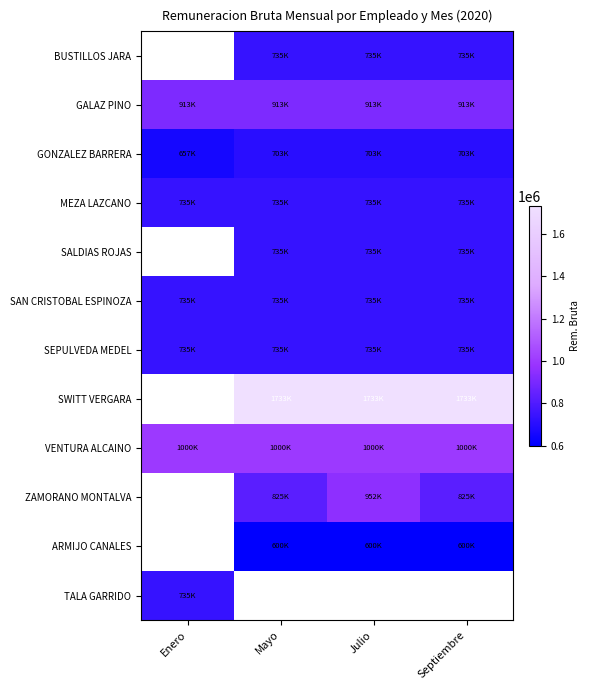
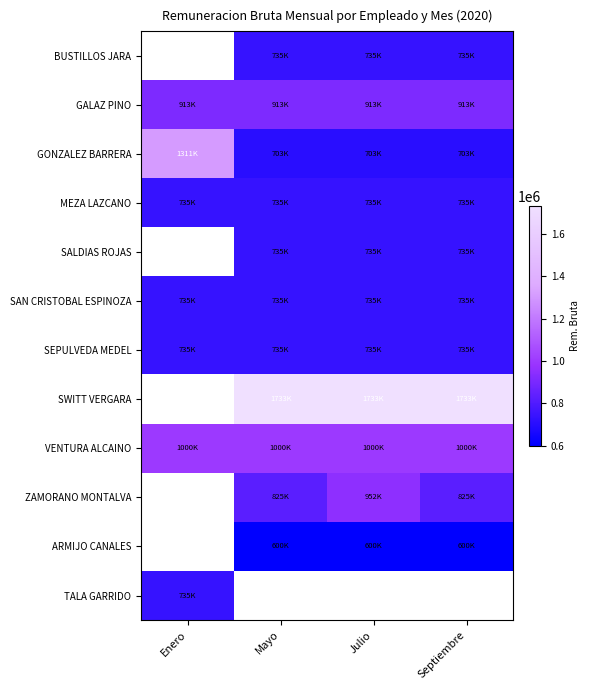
  {
    "BUSTILLOS JARA": {
      "Mayo": "735K",
      "Julio": "735K",
      "Septiembre": "735K"
    },
    "GALAZ PINO": {
      "Enero": "913K",
      "Mayo": "913K",
      "Julio": "913K",
      "Septiembre": "913K"
    },
    "GONZALEZ BARRERA": {
-     "Enero": "657K",
+     "Enero": "1311K",
      "Mayo": "703K",
      "Julio": "703K",
      "Septiembre": "703K"
    },
    "MEZA LAZCANO": {
      "Enero": "735K",
      "Mayo": "735K",
      "Julio": "735K",
      "Septiembre": "735K"
    },
    "SALDIAS ROJAS": {
      "Mayo": "735K",
      "Julio": "735K",
      "Septiembre": "735K"
    },
    "SAN CRISTOBAL ESPINOZA": {
      "Enero": "735K",
      "Mayo": "735K",
      "Julio": "735K",
      "Septiembre": "735K"
    },
    "SEPULVEDA MEDEL": {
      "Enero": "735K",
      "Mayo": "735K",
      "Julio": "735K",
      "Septiembre": "735K"
    },
    "VENTURA ALCAINO": {
      "Enero": "1000K",
      "Mayo": "1000K",
      "Julio": "1000K",
      "Septiembre": "1000K"
    },
    "ZAMORANO MONTALVA": {
      "Mayo": "825K",
      "Julio": "952K",
      "Septiembre": "825K"
    },
    "ARMIJO CANALES": {
      "Mayo": "600K",
      "Julio": "600K",
      "Septiembre": "600K"
    },
    "TALA GARRIDO": {
      "Enero": "735K"
    }
  }
